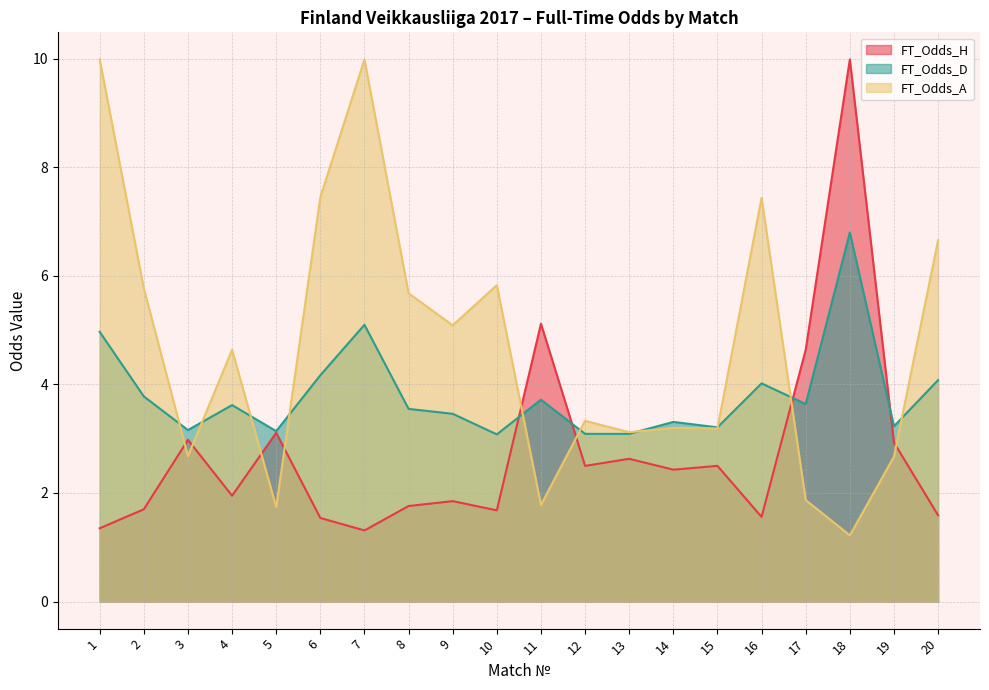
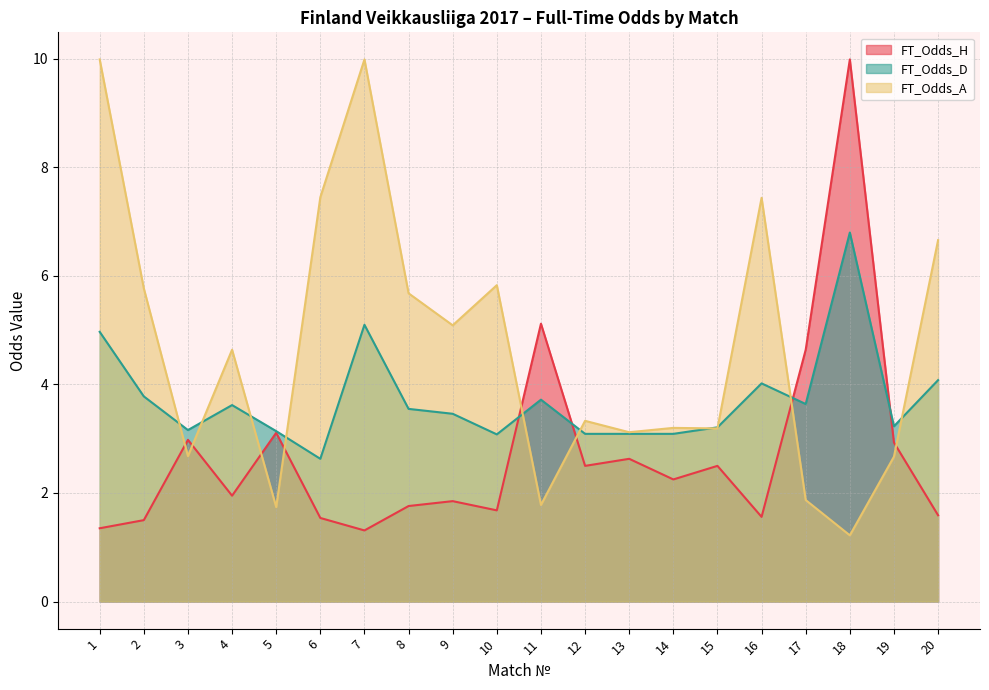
  {
    "FT_Odds_H": {
      "1": 1.4,
-     "2": 1.7,
+     "2": 1.5,
      "3": 3.0,
      "4": 2.0,
      "6": 1.5,
      "7": 1.3,
      "8": 1.8,
      "9": 1.9,
      "10": 1.7,
      "11": 5.1,
      "12": 2.5,
      "13": 2.6,
-     "14": 2.4,
+     "14": 2.3,
      "15": 2.5,
      "16": 1.6,
      "17": 4.6,
      "18": 10.0,
      "19": 2.9,
      "20": 1.6
    },
    "FT_Odds_D": {
      "1": 5.0,
      "2": 3.8,
      "3": 3.2,
      "4": 3.6,
-     "6": 4.2,
+     "6": 2.6,
      "7": 5.1,
      "8": 3.6,
      "9": 3.5,
      "10": 3.1,
      "11": 3.7,
      "12": 3.1,
-     "14": 3.3,
+     "14": 3.1,
      "16": 4.0,
      "17": 3.6,
      "18": 6.8,
      "19": 3.2,
      "20": 4.1
    },
    "FT_Odds_A": {
      "1": 10.0,
      "2": 5.8,
      "3": 2.7,
      "4": 4.6,
      "5": 1.7,
      "6": 7.5,
      "7": 10.0,
      "8": 5.7,
      "9": 5.1,
      "10": 5.8,
      "11": 1.8,
      "12": 3.3,
      "14": 3.2,
      "16": 7.4,
      "17": 1.9,
      "18": 1.2,
      "19": 2.7,
      "20": 6.7
    }
  }
